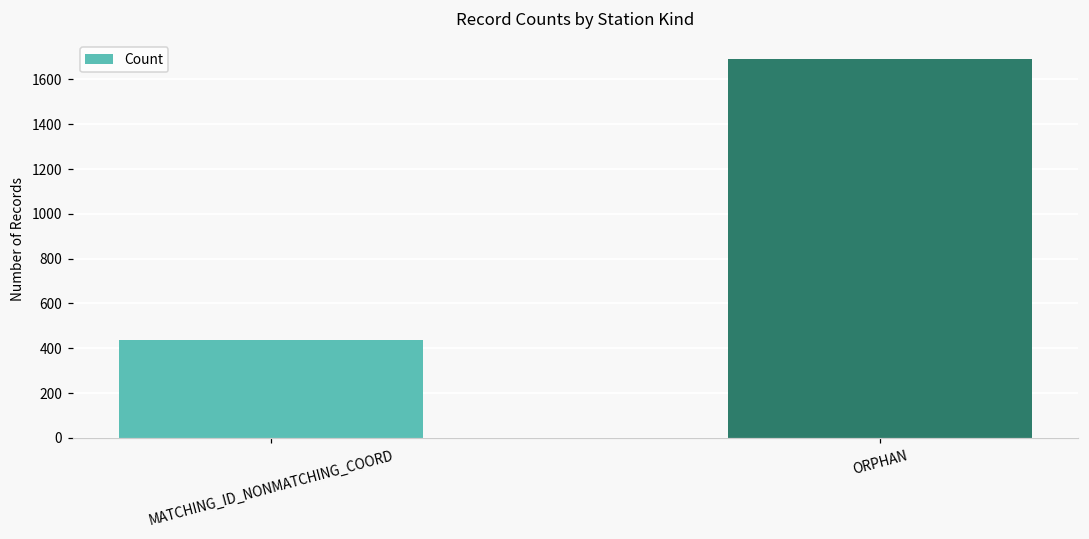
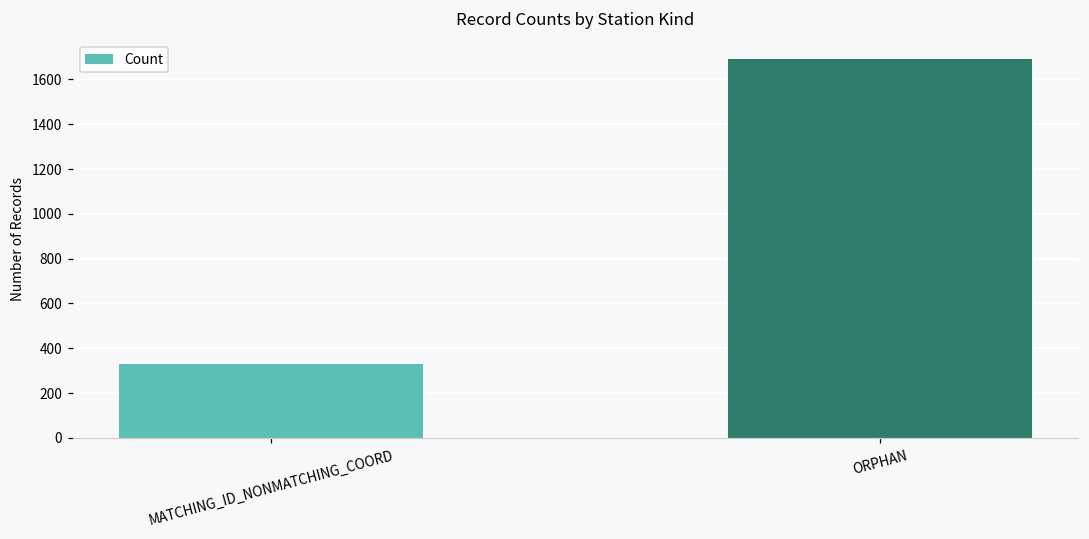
  {
-   "MATCHING_ID_NONMATCHING_COORD": 440,
+   "MATCHING_ID_NONMATCHING_COORD": 330,
    "ORPHAN": 1690
  }
